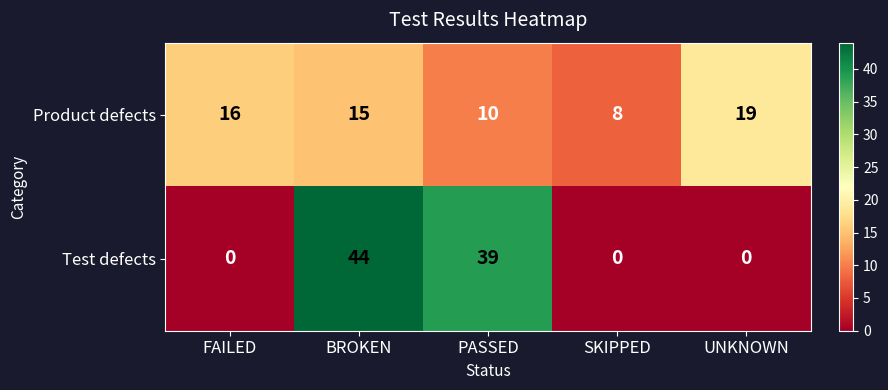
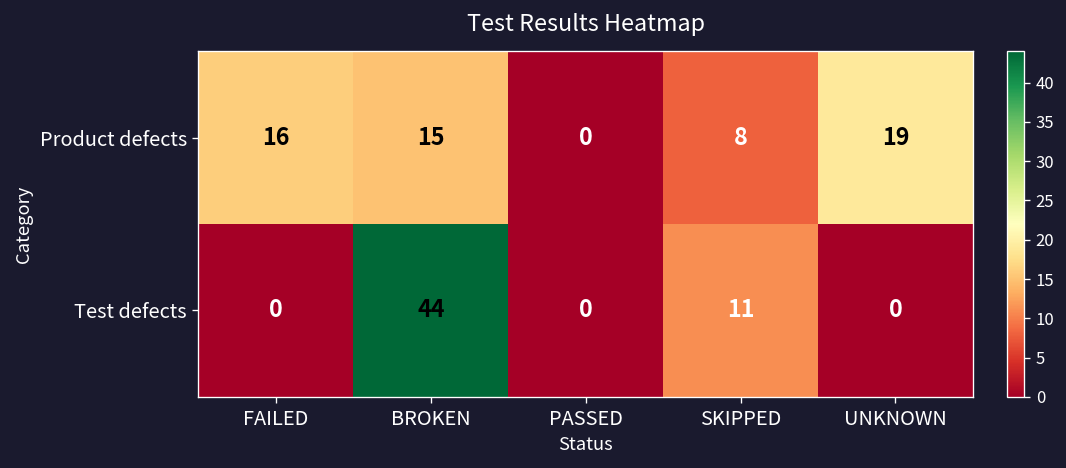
  {
    "Product defects": {
      "FAILED": 16,
      "BROKEN": 15,
-     "PASSED": 10,
+     "PASSED": 0,
      "SKIPPED": 8,
      "UNKNOWN": 19
    },
    "Test defects": {
      "FAILED": 0,
      "BROKEN": 44,
-     "PASSED": 39,
-     "SKIPPED": 0,
+     "PASSED": 0,
+     "SKIPPED": 11,
      "UNKNOWN": 0
    }
  }
